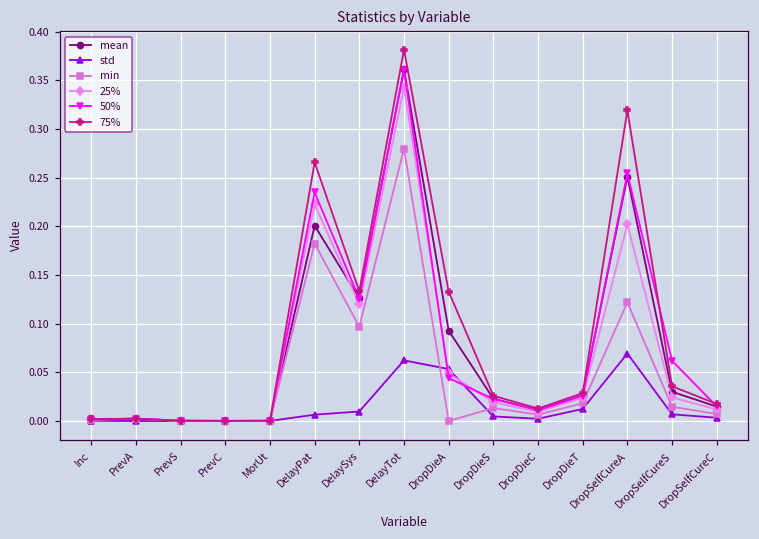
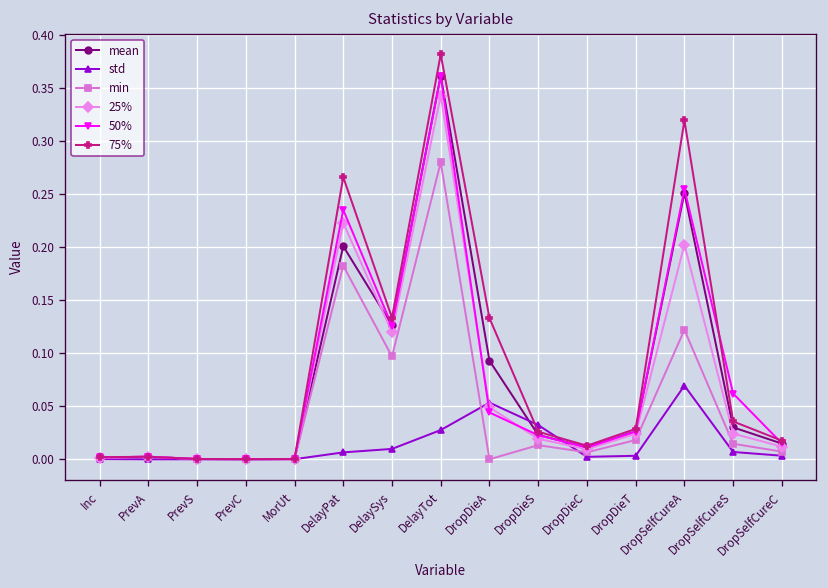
  {
    "mean": {
      "DelayPat": 0.20,
      "DropDieA": 0.09,
      "DropSelfCureA": 0.25,
      "DropSelfCureS": 0.03
    },
    "std": {
      "DelayPat": 0.01,
      "DelaySys": 0.01,
-     "DelayTot": 0.06,
+     "DelayTot": 0.03,
      "DropDieA": 0.05,
-     "DropDieS": 0.00,
+     "DropDieS": 0.03,
      "DropDieC": 0.00,
-     "DropDieT": 0.01,
+     "DropDieT": 0.00,
      "DropSelfCureA": 0.07,
      "DropSelfCureS": 0.01,
      "DropSelfCureC": 0.00
    },
    "50%": {
      "DelayPat": 0.23,
      "DropDieA": 0.04,
      "DropSelfCureA": 0.25,
      "DropSelfCureS": 0.06
    },
    "75%": {
      "DelayPat": 0.27,
      "DelaySys": 0.13,
      "DelayTot": 0.38,
      "DropDieA": 0.13,
      "DropDieS": 0.03,
      "DropSelfCureA": 0.32,
      "DropSelfCureS": 0.04
    }
  }
